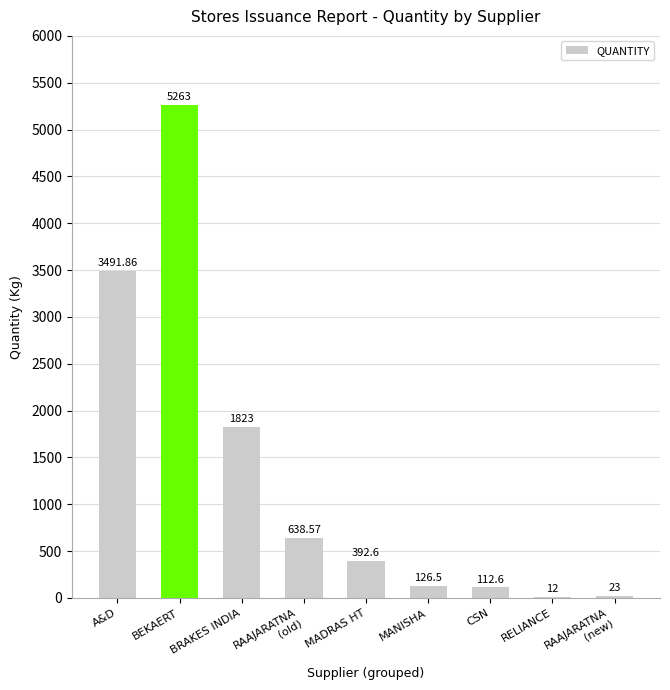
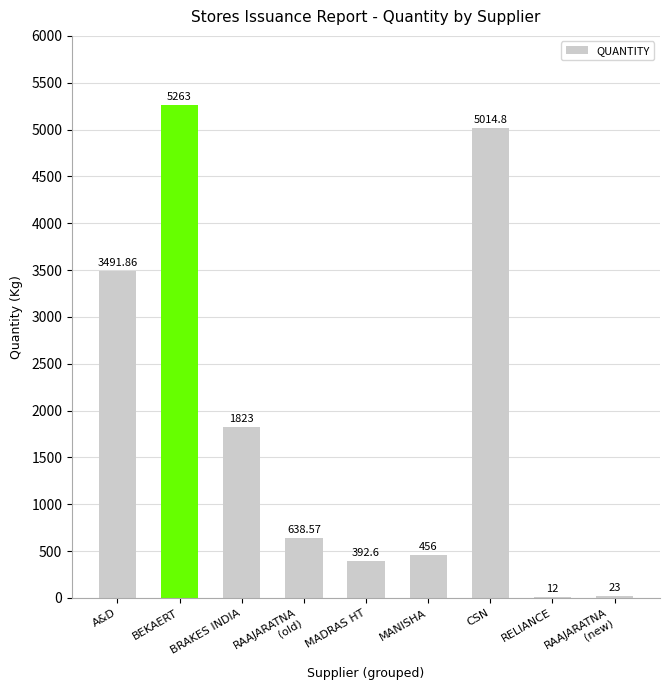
  {
    "A&D": 3491.86,
    "BEKAERT": 5263,
    "BRAKES INDIA": 1823,
    "RAAJARATNA (old)": 638.57,
    "MADRAS HT": 392.6,
-   "MANISHA": 126.5,
-   "CSN": 112.6,
+   "MANISHA": 456,
+   "CSN": 5014.8,
    "RELIANCE": 12,
    "RAAJARATNA (new)": 23
  }
